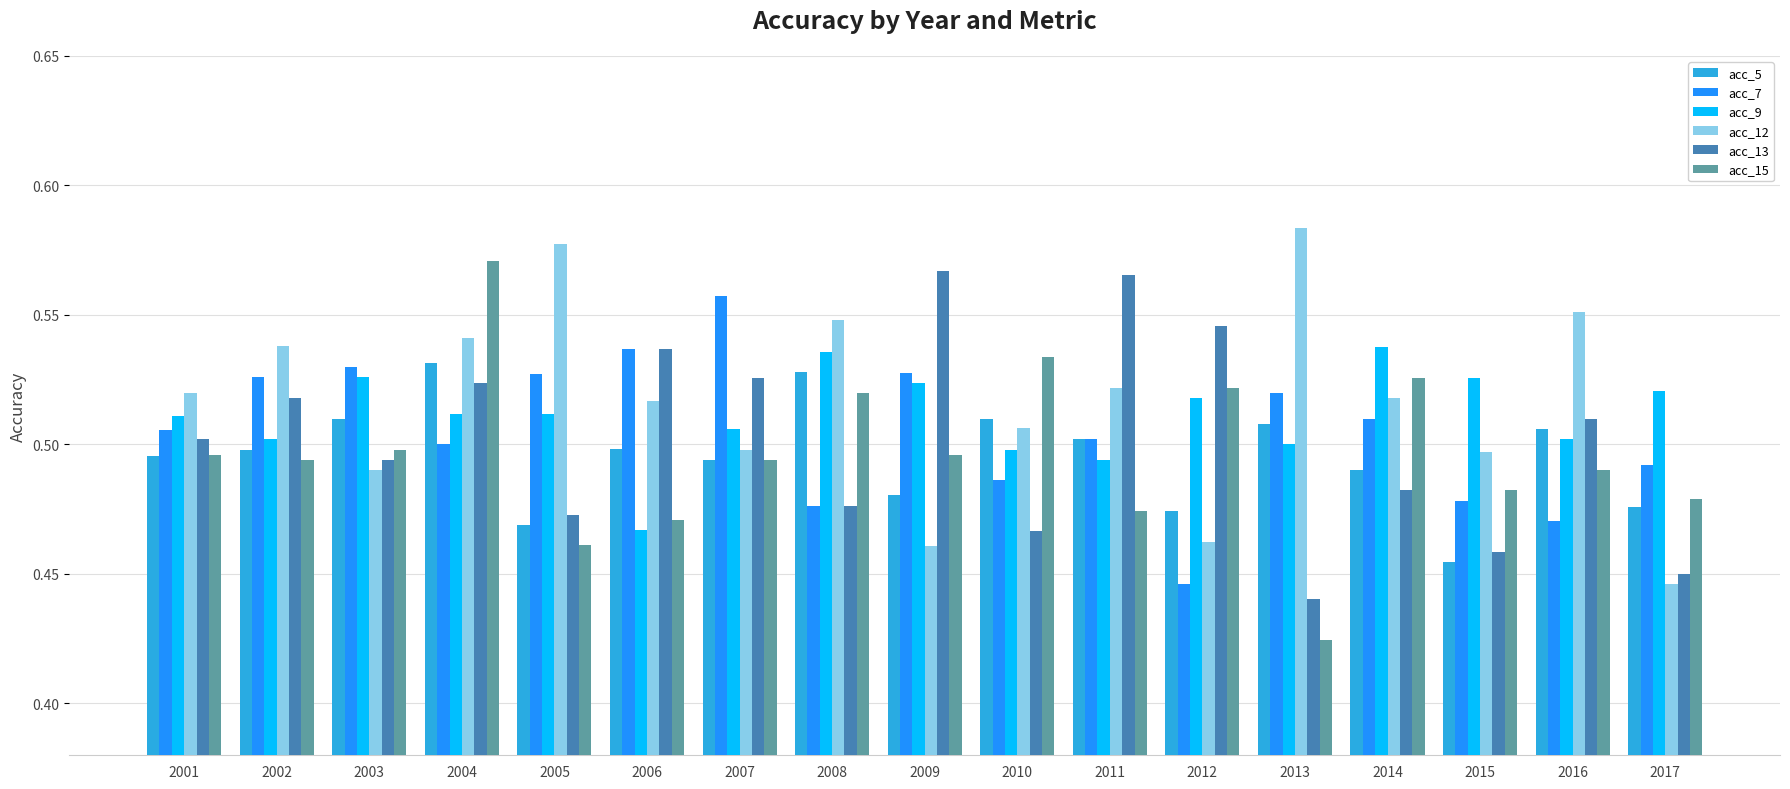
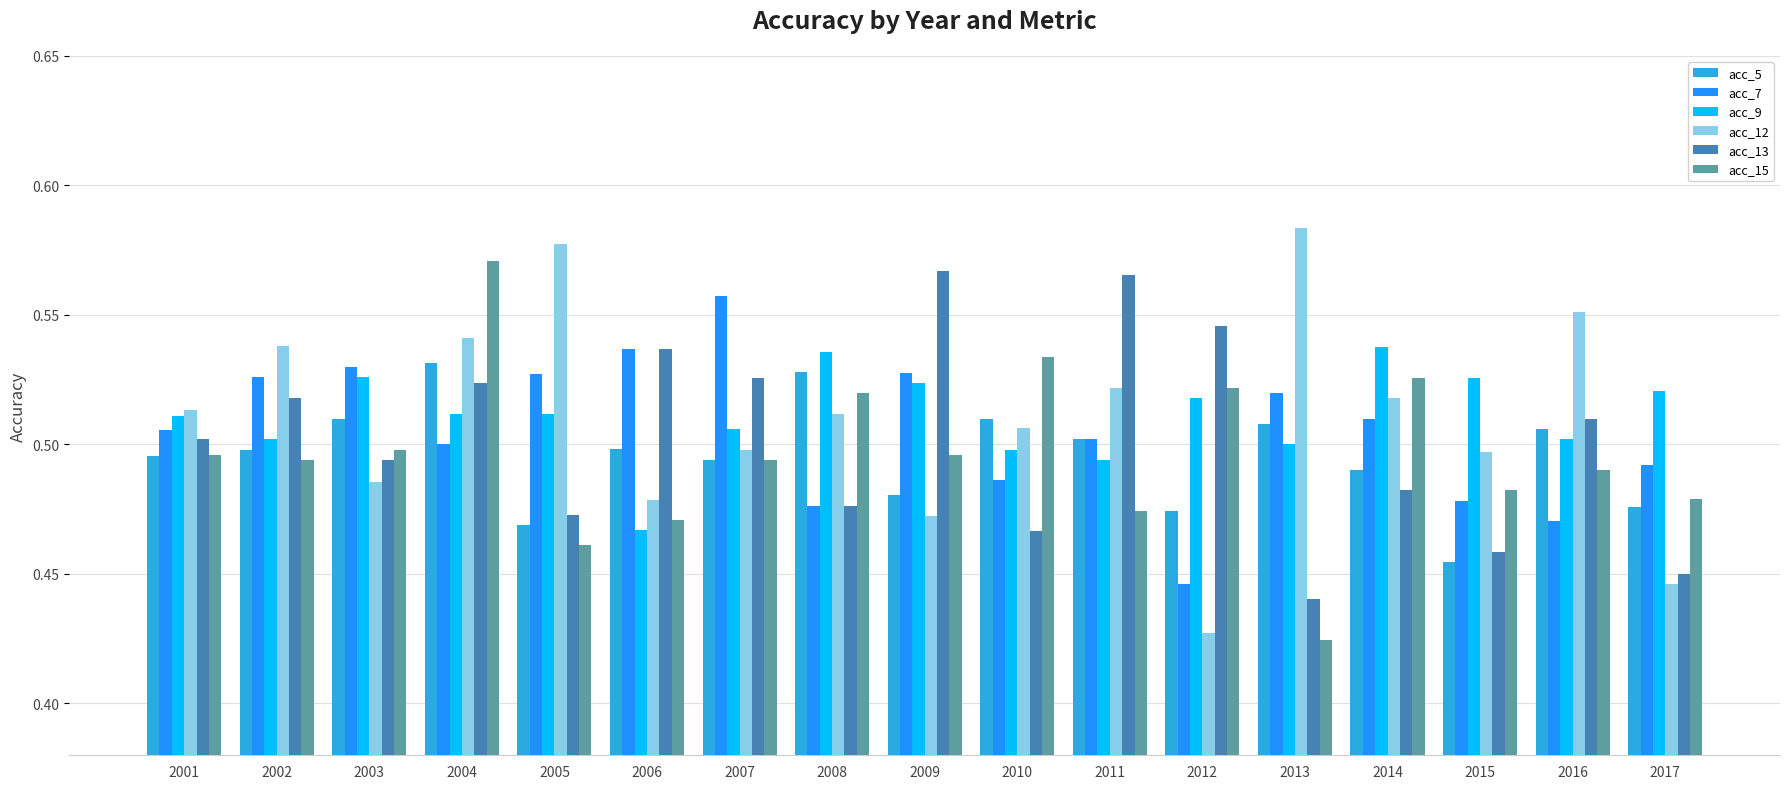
  {
    "acc_12": {
-     "2001": 0.520,
+     "2001": 0.513,
      "2002": 0.538,
-     "2003": 0.490,
+     "2003": 0.485,
      "2004": 0.541,
      "2005": 0.578,
-     "2006": 0.517,
+     "2006": 0.479,
      "2007": 0.498,
-     "2008": 0.548,
-     "2009": 0.461,
+     "2008": 0.512,
+     "2009": 0.472,
      "2010": 0.506,
      "2011": 0.522,
-     "2012": 0.462,
+     "2012": 0.427,
      "2013": 0.583,
      "2014": 0.518,
      "2015": 0.497,
      "2016": 0.551,
      "2017": 0.446
    }
  }
